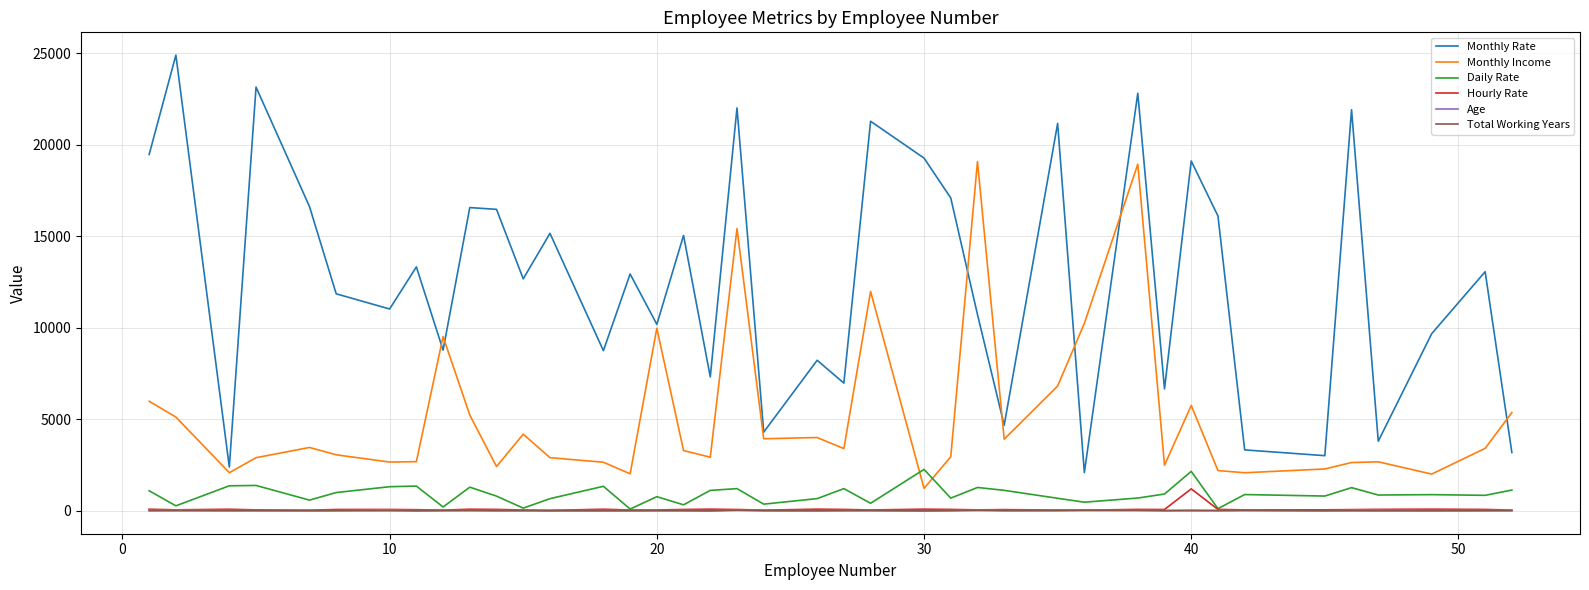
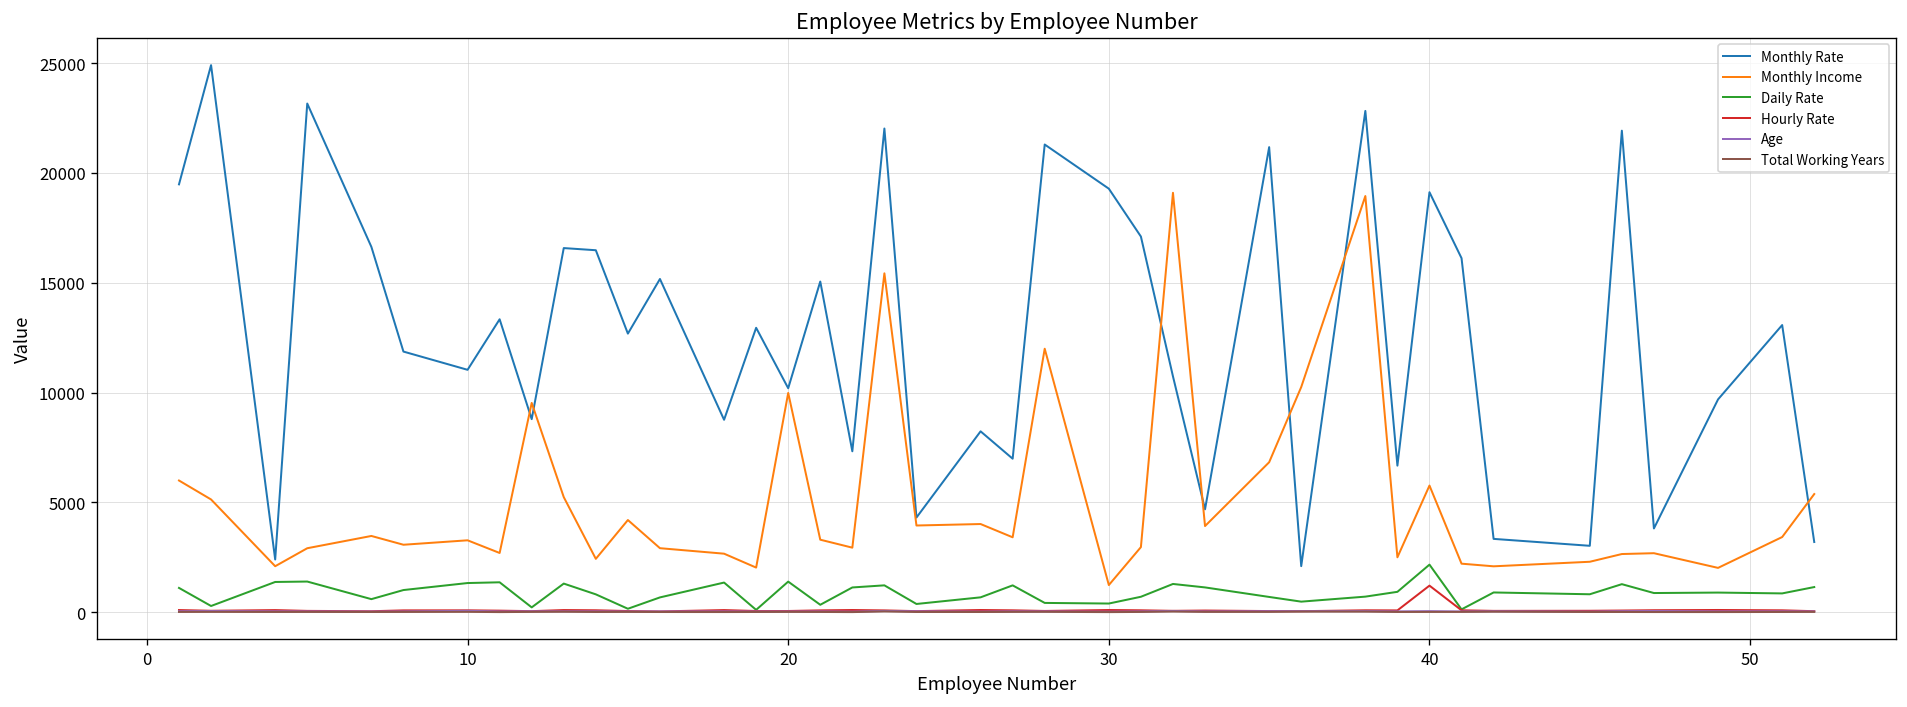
  {
    "Monthly Rate": {
      "10": 11000,
      "20": 10200,
      "30": 19300,
      "40": 19100
    },
    "Monthly Income": {
-     "10": 2700,
+     "10": 3300,
      "20": 10000,
      "30": 1200,
      "40": 5800
    },
    "Daily Rate": {
      "10": 1300,
-     "20": 800,
-     "30": 2300,
+     "20": 1400,
+     "30": 400,
      "40": 2200
    },
    "Hourly Rate": {
      "40": 1200
    }
  }
